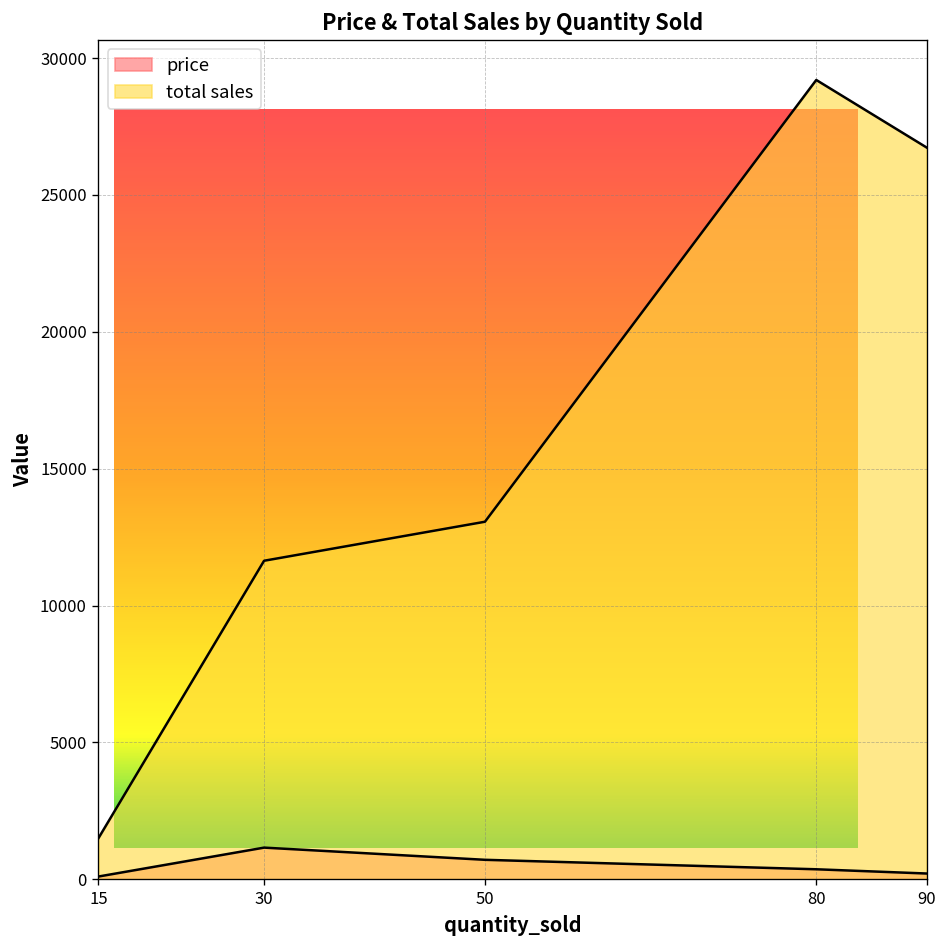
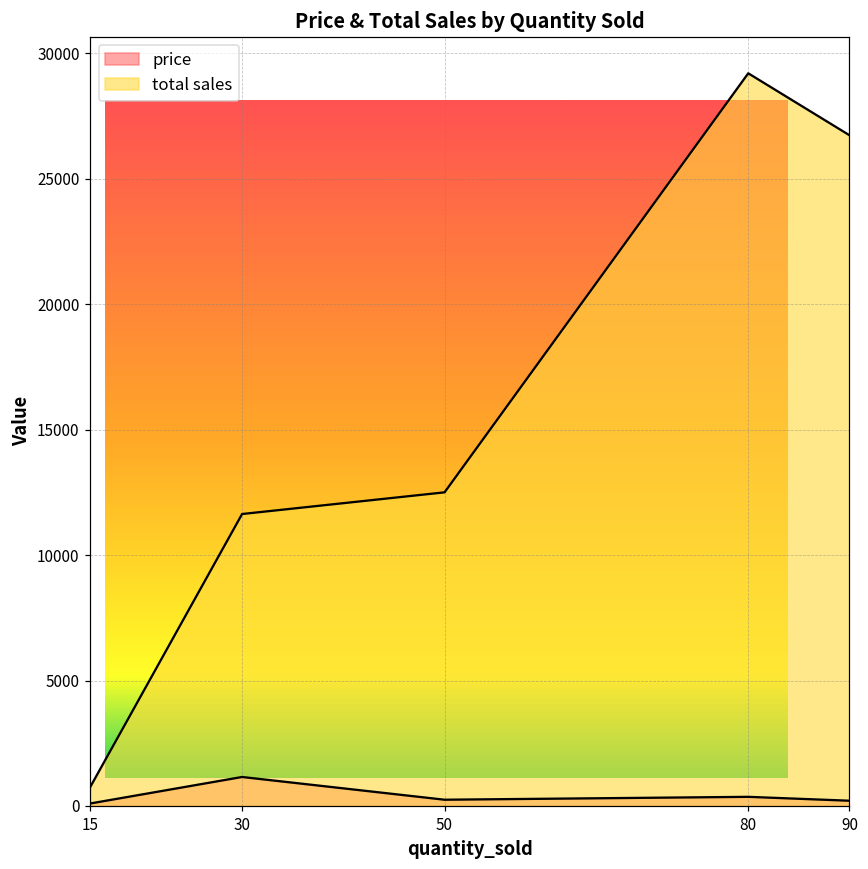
  {
    "price": {
      "15": 100,
      "30": 1200,
-     "50": 700,
+     "50": 300,
      "80": 400,
      "90": 200
    },
    "total sales": {
-     "15": 1500,
+     "15": 800,
      "30": 11600,
-     "50": 13100,
+     "50": 12500,
      "80": 29200,
      "90": 26700
    }
  }
